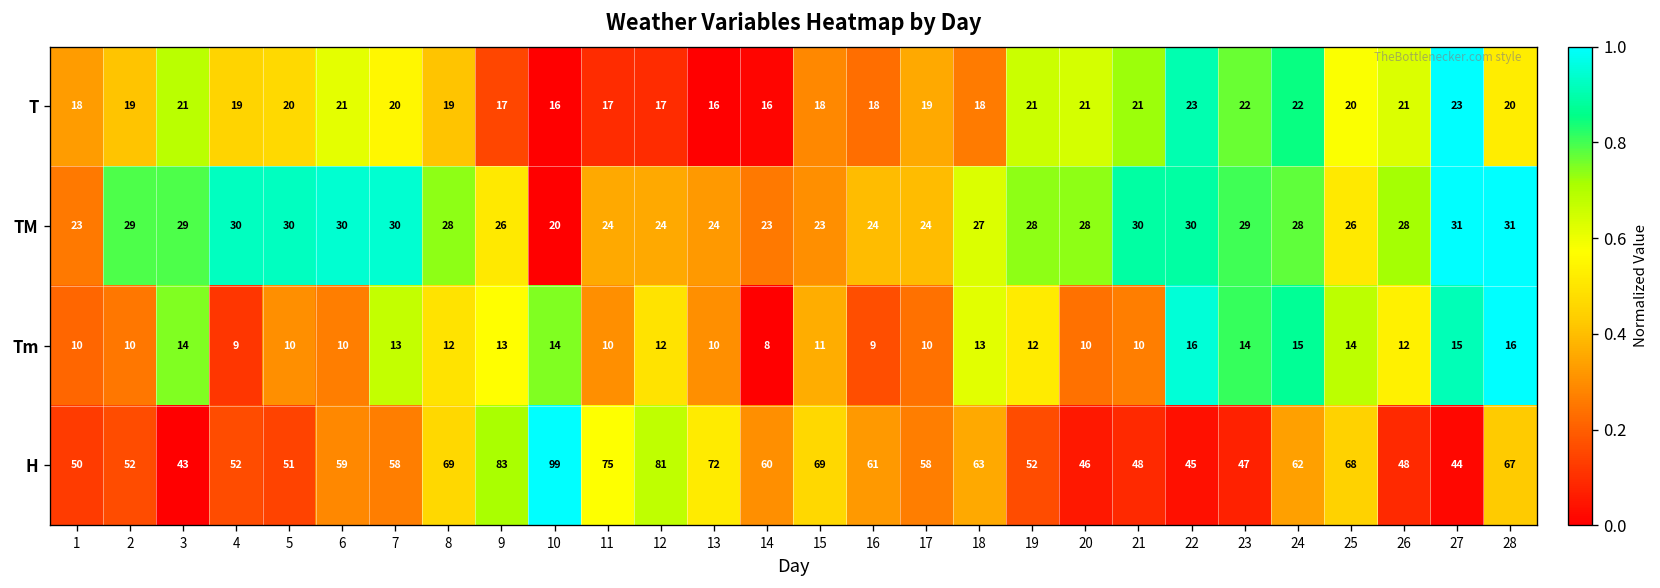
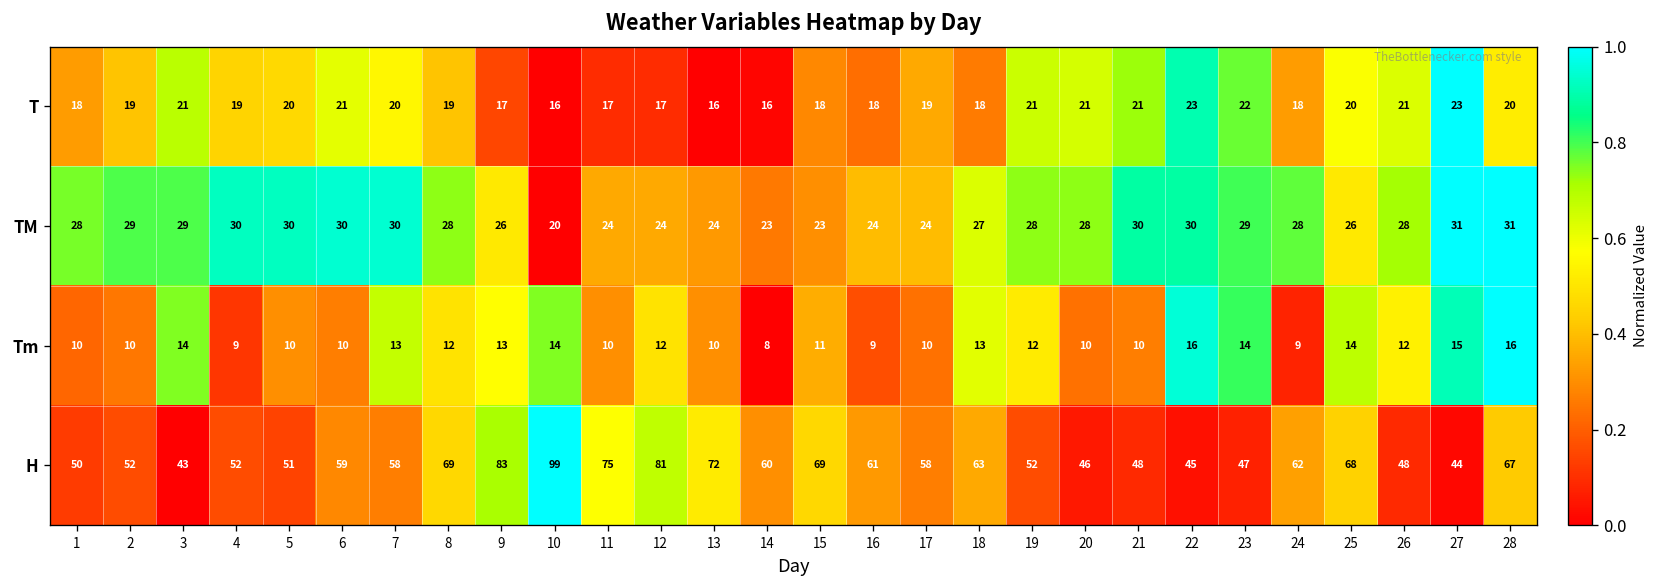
  {
    "T": {
      "1": 18,
      "2": 19,
      "3": 21,
      "4": 19,
      "5": 20,
      "6": 21,
      "7": 20,
      "8": 19,
      "9": 17,
      "10": 16,
      "11": 17,
      "12": 17,
      "13": 16,
      "14": 16,
      "15": 18,
      "16": 18,
      "17": 19,
      "18": 18,
      "19": 21,
      "20": 21,
      "21": 21,
      "22": 23,
      "23": 22,
-     "24": 22,
+     "24": 18,
      "25": 20,
      "26": 21,
      "28": 20
    },
    "TM": {
-     "1": 23,
+     "1": 28,
      "2": 29,
      "3": 29,
      "4": 30,
      "5": 30,
      "6": 30,
      "7": 30,
      "8": 28,
      "9": 26,
      "10": 20,
      "11": 24,
      "12": 24,
      "13": 24,
      "14": 23,
      "15": 23,
      "16": 24,
      "17": 24,
      "18": 27,
      "19": 28,
      "20": 28,
      "21": 30,
      "22": 30,
      "23": 29,
      "24": 28,
      "25": 26,
      "26": 28,
      "27": 31,
      "28": 31
    },
    "Tm": {
      "1": 10,
      "2": 10,
      "3": 14,
      "4": 9,
      "5": 10,
      "6": 10,
      "7": 13,
      "8": 12,
      "9": 13,
      "10": 14,
      "11": 10,
      "12": 12,
      "13": 10,
      "14": 8,
      "15": 11,
      "16": 9,
      "17": 10,
      "18": 13,
      "19": 12,
      "20": 10,
      "21": 10,
      "22": 16,
      "23": 14,
-     "24": 15,
+     "24": 9,
      "25": 14,
      "26": 12,
      "27": 15,
      "28": 16
    },
    "H": {
      "1": 50,
      "2": 52,
      "3": 43,
      "4": 52,
      "5": 51,
      "6": 59,
      "7": 58,
      "8": 69,
      "9": 83,
      "10": 99,
      "11": 75,
      "12": 81,
      "13": 72,
      "14": 60,
      "15": 69,
      "16": 61,
      "17": 58,
      "18": 63,
      "19": 52,
      "20": 46,
      "21": 48,
      "22": 45,
      "23": 47,
      "24": 62,
      "25": 68,
      "26": 48,
      "27": 44,
      "28": 67
    }
  }
